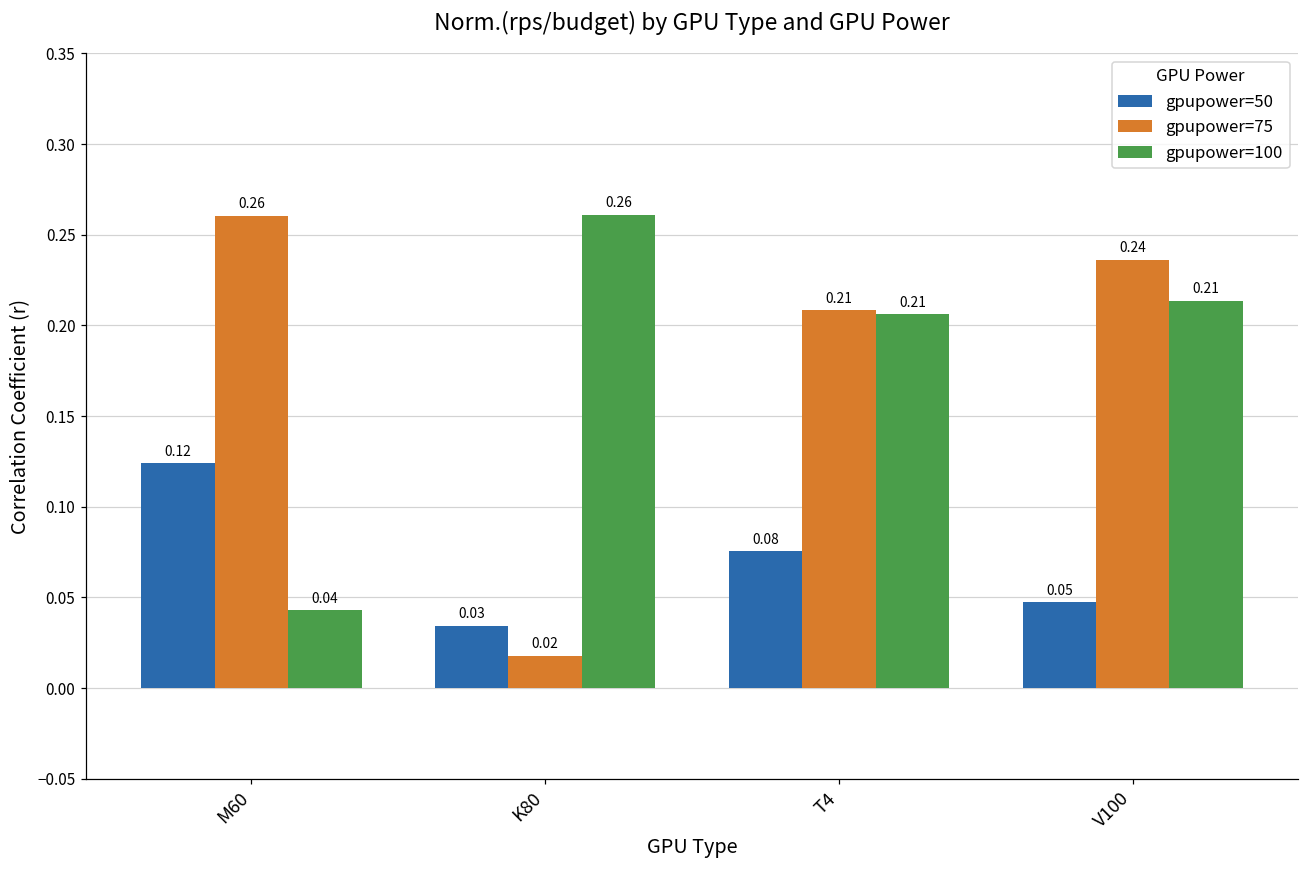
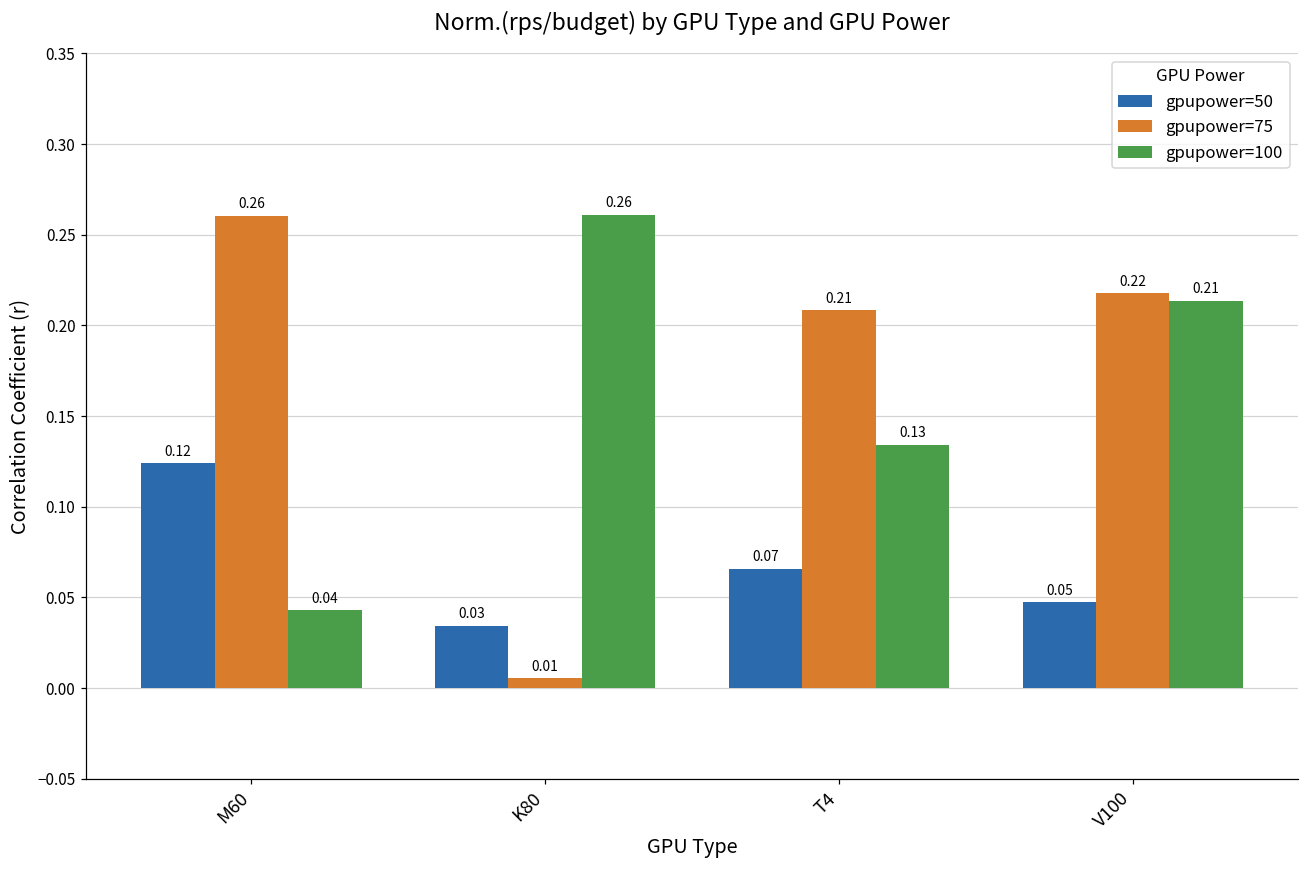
  {
    "gpupower=50": {
      "M60": 0.12,
      "K80": 0.03,
-     "T4": 0.08,
+     "T4": 0.07,
      "V100": 0.05
    },
    "gpupower=75": {
      "M60": 0.26,
-     "K80": 0.02,
+     "K80": 0.01,
      "T4": 0.21,
-     "V100": 0.24
+     "V100": 0.22
    },
    "gpupower=100": {
      "M60": 0.04,
      "K80": 0.26,
-     "T4": 0.21,
+     "T4": 0.13,
      "V100": 0.21
    }
  }
